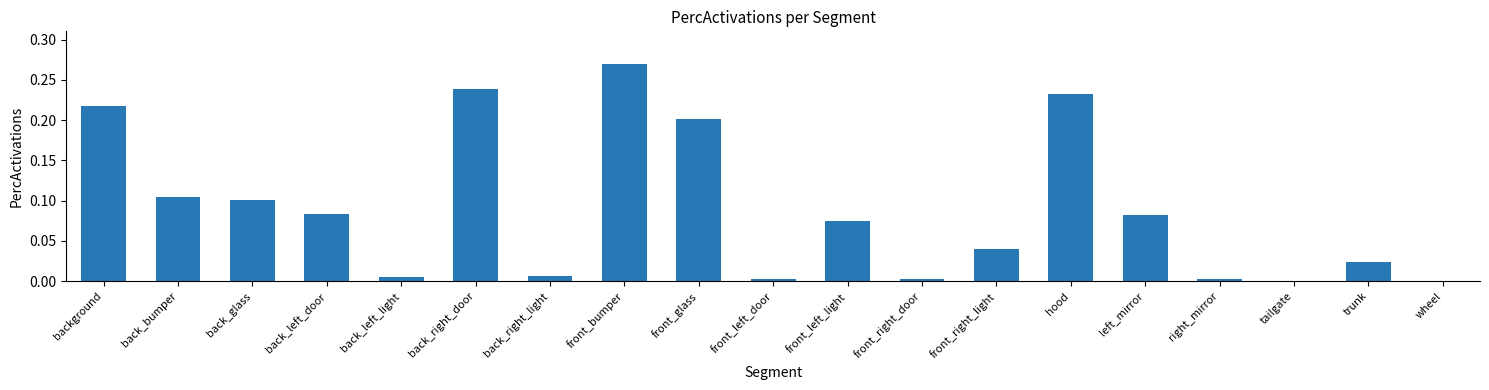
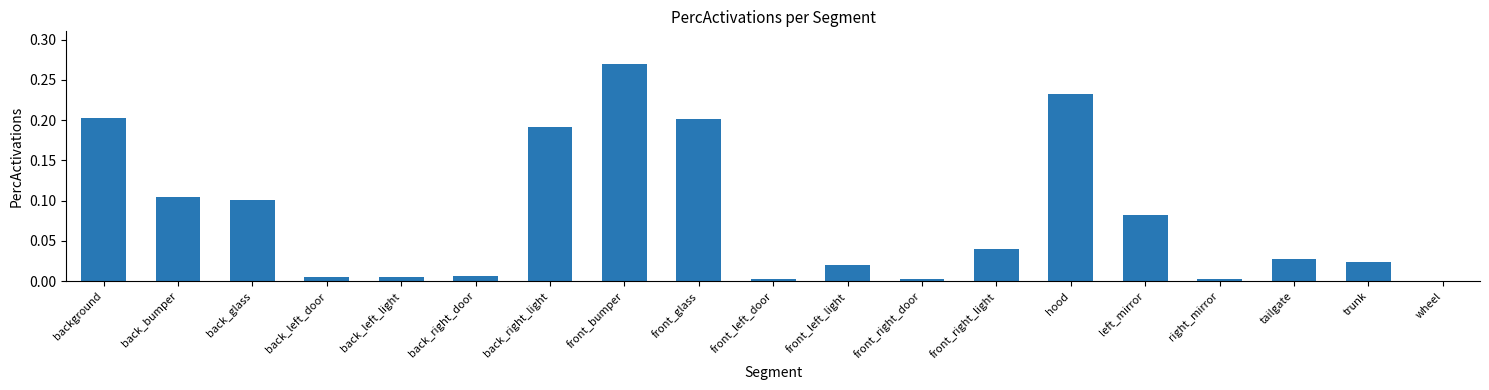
  {
-   "background": 0.22,
+   "background": 0.20,
    "back_bumper": 0.10,
    "back_glass": 0.10,
-   "back_left_door": 0.08,
+   "back_left_door": 0.00,
    "back_left_light": 0.01,
-   "back_right_door": 0.24,
-   "back_right_light": 0.01,
+   "back_right_door": 0.01,
+   "back_right_light": 0.19,
    "front_bumper": 0.27,
    "front_glass": 0.20,
-   "front_left_light": 0.07,
+   "front_left_light": 0.02,
    "front_right_light": 0.04,
    "hood": 0.23,
    "left_mirror": 0.08,
-   "tailgate": 0.00,
+   "tailgate": 0.03,
    "trunk": 0.02
  }
